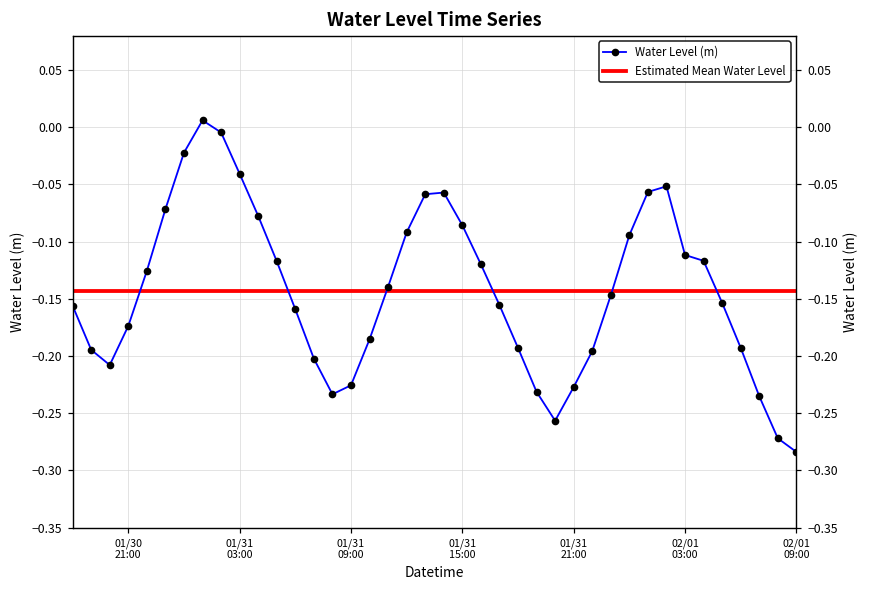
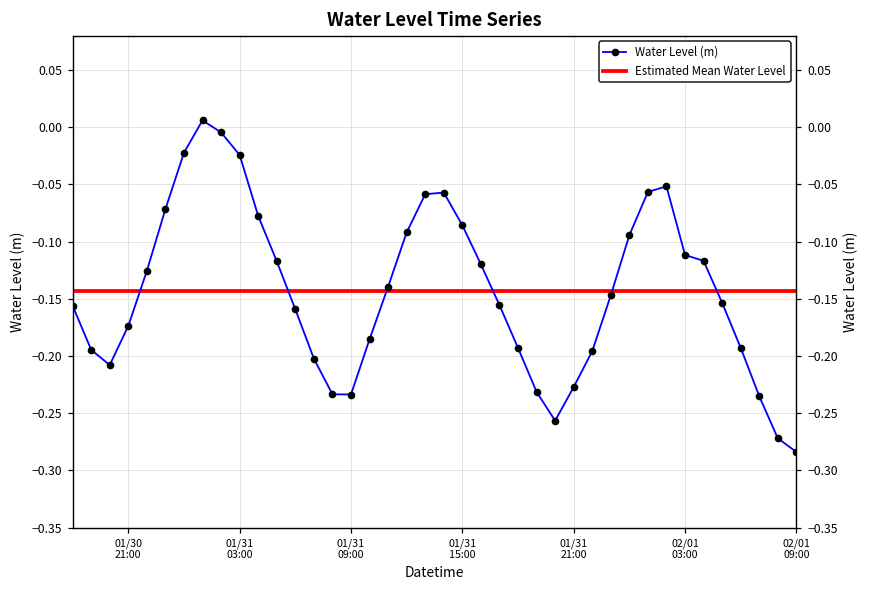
  {
    "01/30 21:00": -0.174,
-   "01/31 03:00": -0.041,
-   "01/31 09:00": -0.226,
+   "01/31 03:00": -0.024,
+   "01/31 09:00": -0.234,
    "01/31 15:00": -0.086,
    "01/31 21:00": -0.227,
    "02/01 03:00": -0.112,
    "02/01 09:00": -0.284
  }
